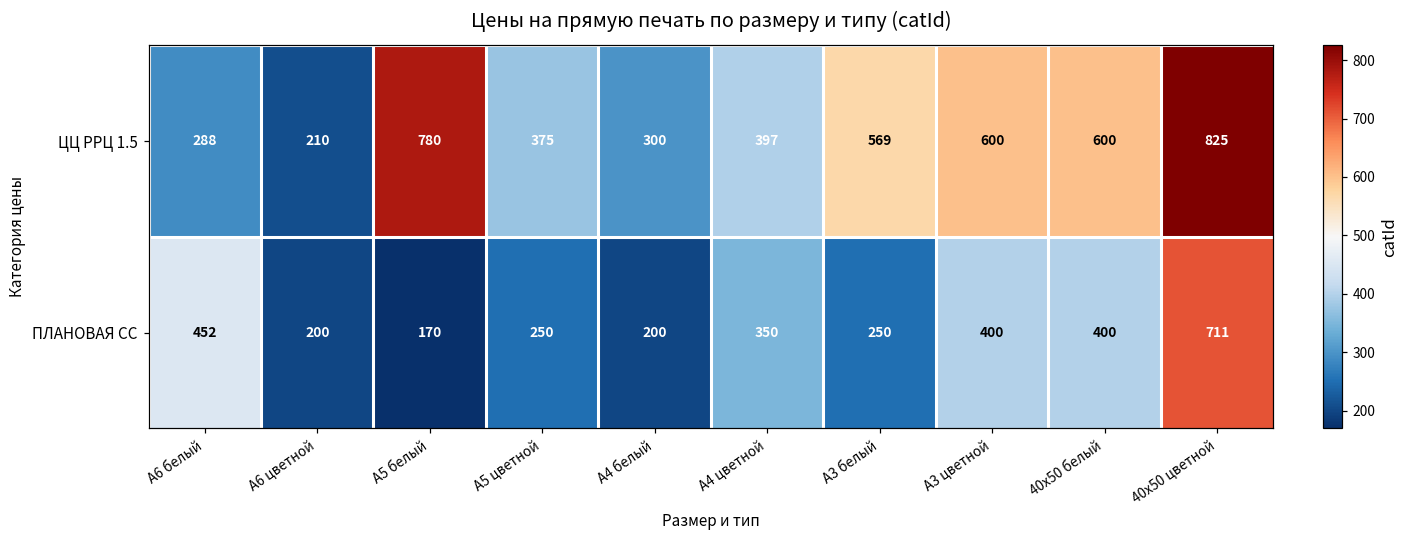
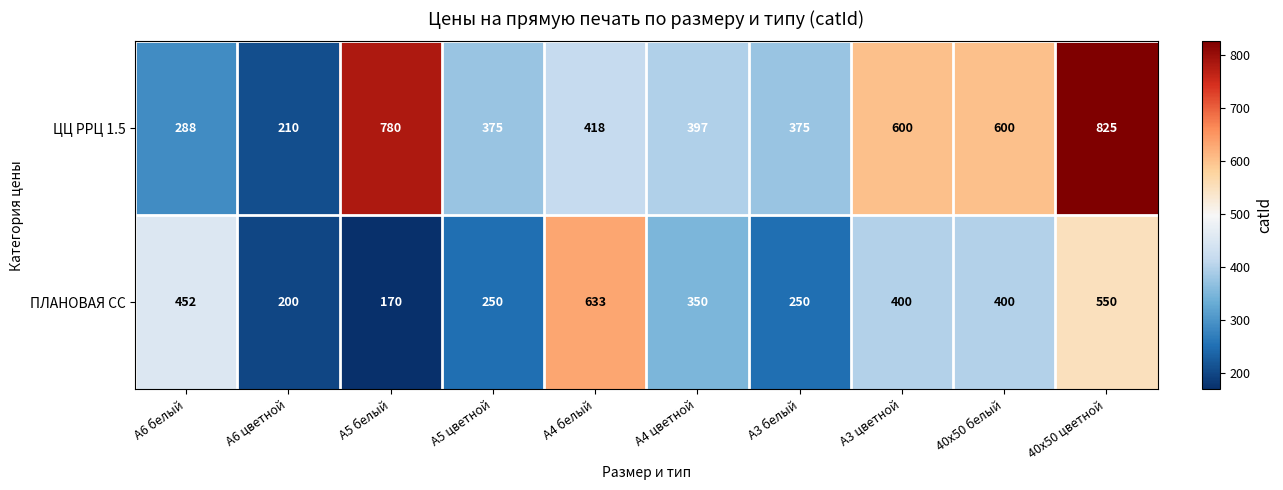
  {
    "ЦЦ РРЦ 1.5": {
      "А6 белый": 288,
      "А6 цветной": 210,
      "А5 белый": 780,
      "А5 цветной": 375,
-     "А4 белый": 300,
+     "А4 белый": 418,
      "А4 цветной": 397,
-     "А3 белый": 569,
+     "А3 белый": 375,
      "А3 цветной": 600,
      "40х50 белый": 600,
      "40х50 цветной": 825
    },
    "ПЛАНОВАЯ СС": {
      "А6 белый": 452,
      "А6 цветной": 200,
      "А5 белый": 170,
      "А5 цветной": 250,
-     "А4 белый": 200,
+     "А4 белый": 633,
      "А4 цветной": 350,
      "А3 белый": 250,
      "А3 цветной": 400,
      "40х50 белый": 400,
-     "40х50 цветной": 711
+     "40х50 цветной": 550
    }
  }
